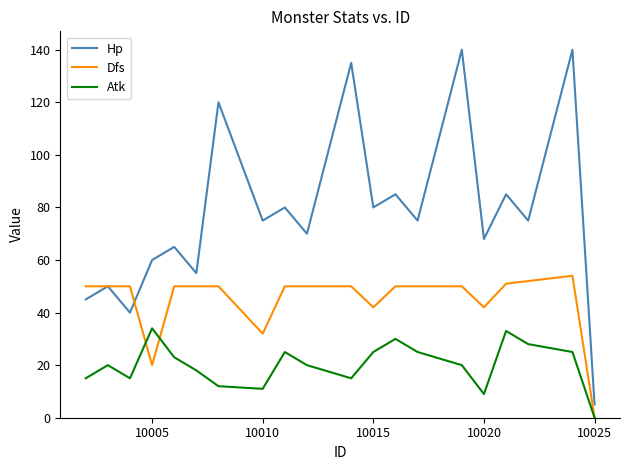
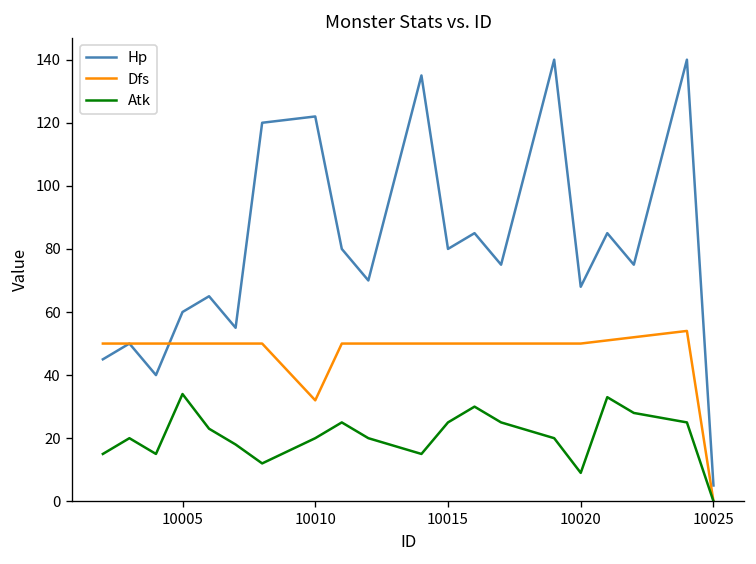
  {
    "Hp": {
      "10005": 60,
-     "10010": 75,
+     "10010": 122,
      "10015": 80,
      "10020": 68,
      "10025": 5
    },
    "Dfs": {
-     "10005": 20,
+     "10005": 50,
      "10010": 32,
-     "10015": 42,
-     "10020": 42
+     "10015": 50,
+     "10020": 50
    },
    "Atk": {
      "10005": 34,
-     "10010": 11,
+     "10010": 20,
      "10015": 25,
      "10020": 9
    }
  }
